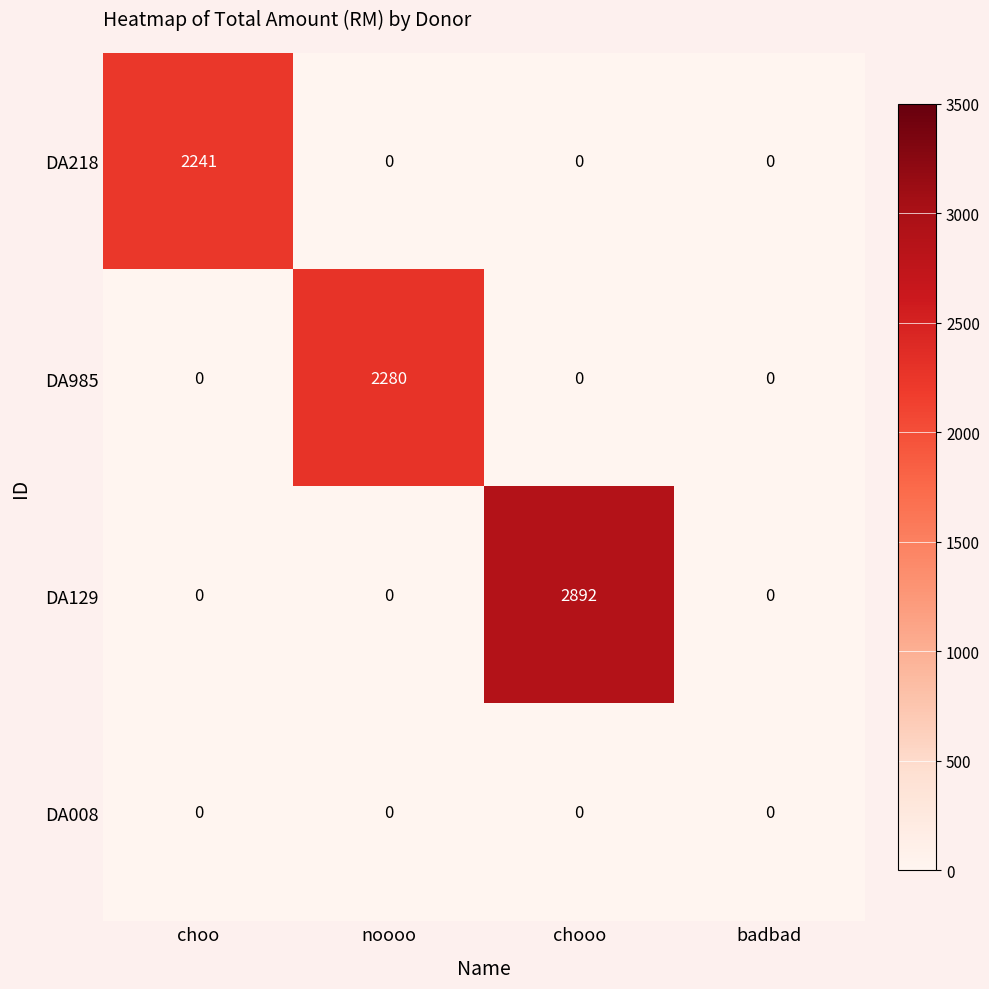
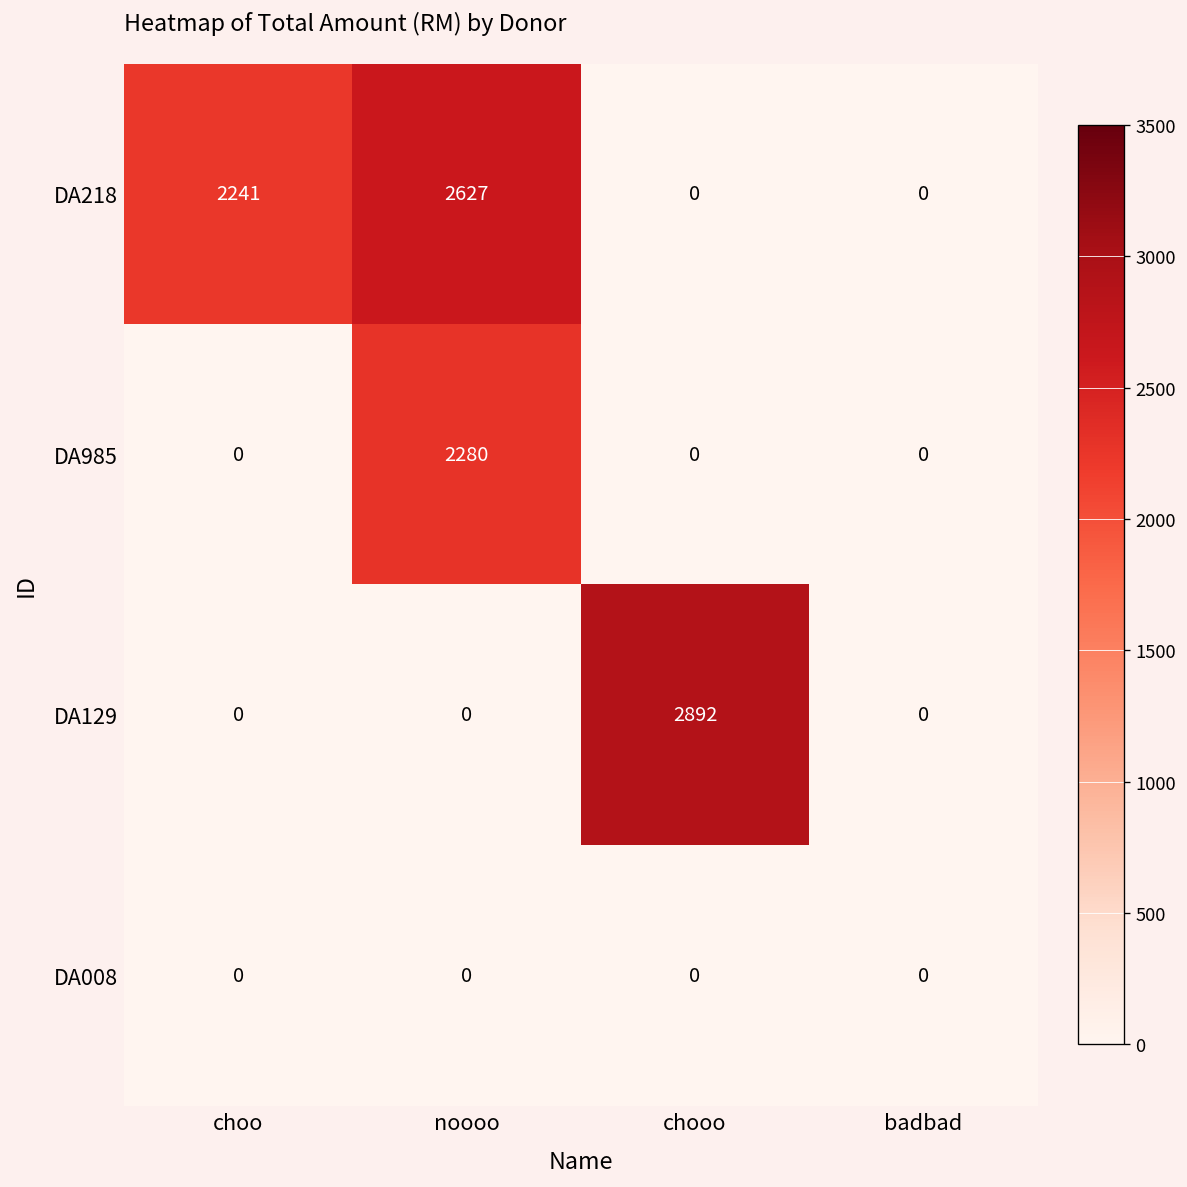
  {
    "DA218": {
      "choo": 2241,
-     "noooo": 0,
+     "noooo": 2627,
      "chooo": 0,
      "badbad": 0
    },
    "DA985": {
      "choo": 0,
      "noooo": 2280,
      "chooo": 0,
      "badbad": 0
    },
    "DA129": {
      "choo": 0,
      "noooo": 0,
      "chooo": 2892,
      "badbad": 0
    },
    "DA008": {
      "choo": 0,
      "noooo": 0,
      "chooo": 0,
      "badbad": 0
    }
  }
